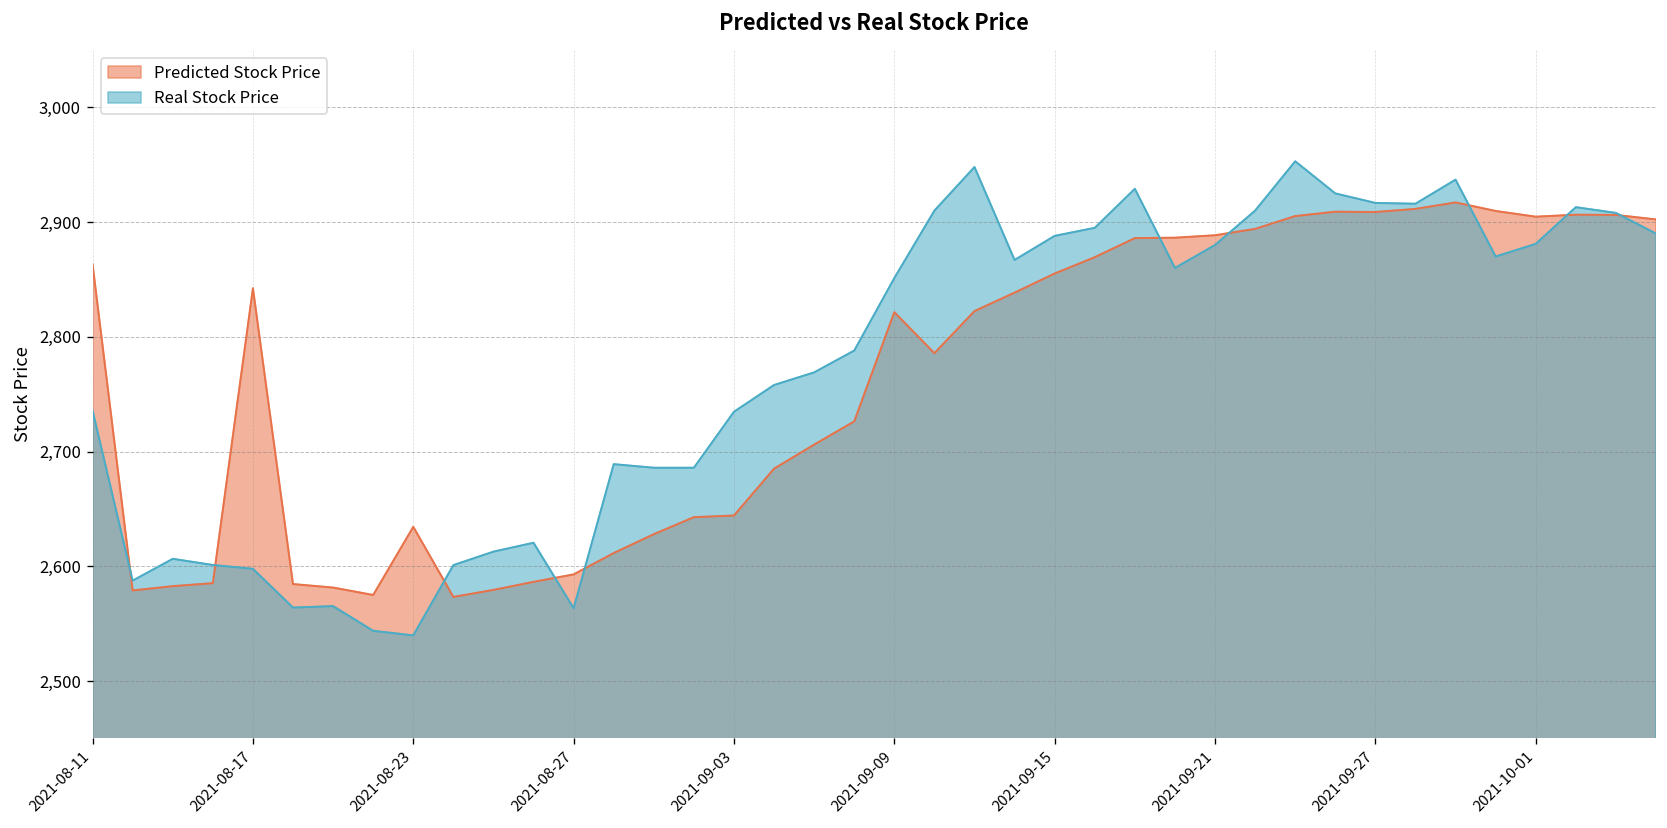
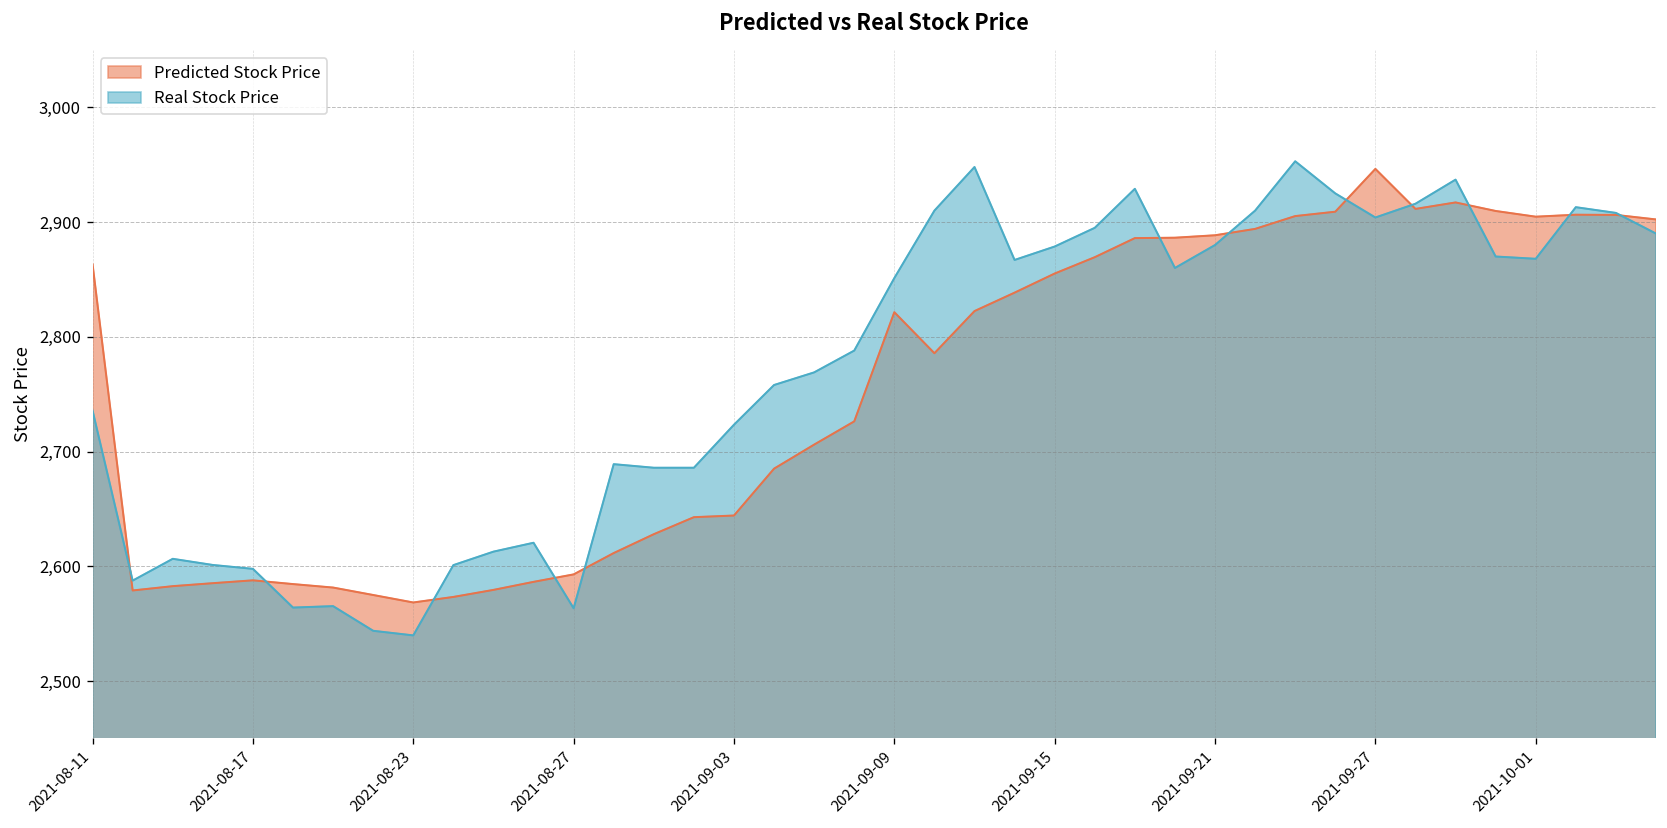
  {
    "Predicted Stock Price": {
      "2021-08-11": "2,860",
-     "2021-08-17": "2,840",
-     "2021-08-23": "2,630",
+     "2021-08-17": "2,590",
+     "2021-08-23": "2,570",
      "2021-08-27": "2,590",
      "2021-09-03": "2,640",
      "2021-09-09": "2,820",
      "2021-09-15": "2,860",
      "2021-09-21": "2,890",
-     "2021-09-27": "2,910",
+     "2021-09-27": "2,950",
      "2021-10-01": "2,900"
    },
    "Real Stock Price": {
      "2021-08-11": "2,740",
      "2021-08-17": "2,600",
      "2021-08-23": "2,540",
      "2021-08-27": "2,560",
-     "2021-09-03": "2,730",
+     "2021-09-03": "2,720",
      "2021-09-09": "2,850",
-     "2021-09-15": "2,890",
+     "2021-09-15": "2,880",
      "2021-09-21": "2,880",
-     "2021-09-27": "2,920",
-     "2021-10-01": "2,880"
+     "2021-09-27": "2,900",
+     "2021-10-01": "2,870"
    }
  }
